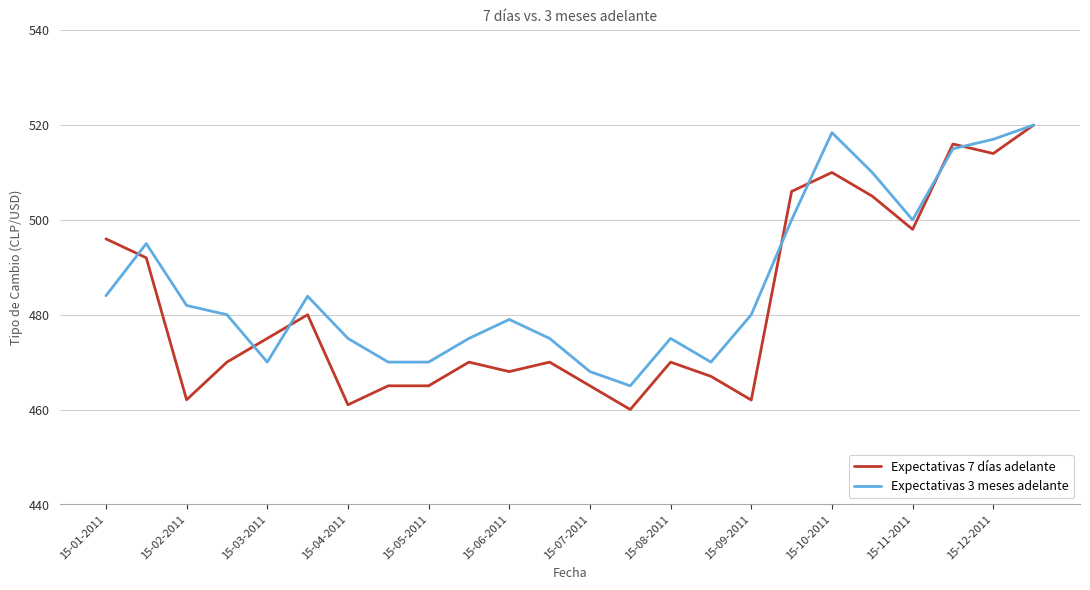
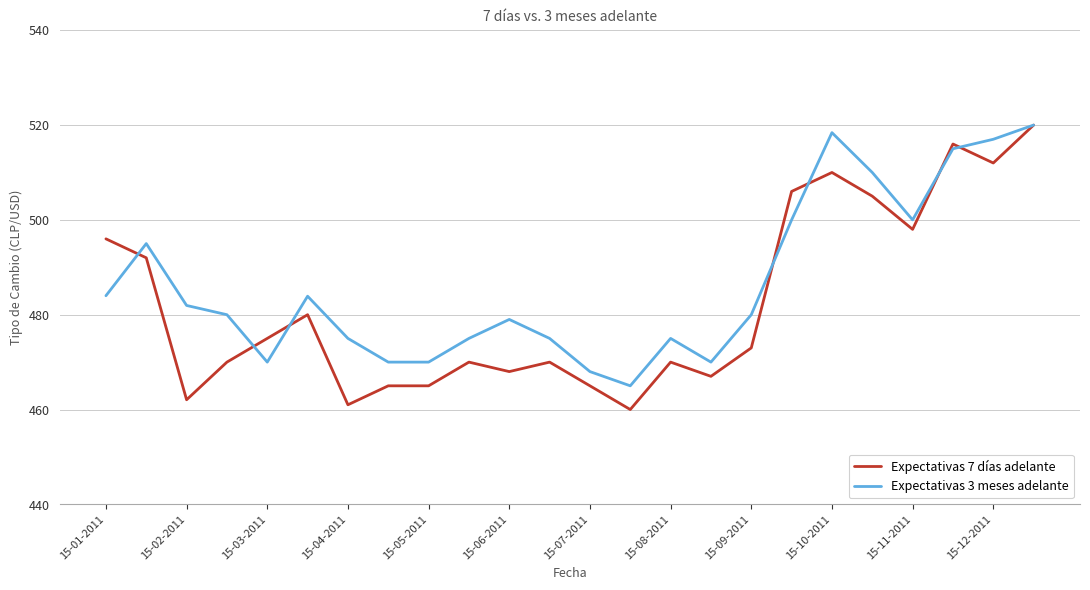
  {
    "Expectativas 7 días adelante": {
      "15-01-2011": 496,
      "15-02-2011": 462,
      "15-03-2011": 475,
      "15-04-2011": 461,
      "15-05-2011": 465,
      "15-06-2011": 468,
      "15-07-2011": 465,
      "15-08-2011": 470,
-     "15-09-2011": 462,
+     "15-09-2011": 473,
      "15-10-2011": 510,
      "15-11-2011": 498,
-     "15-12-2011": 514
+     "15-12-2011": 512
    },
    "Expectativas 3 meses adelante": {
      "15-01-2011": 484,
      "15-02-2011": 482,
      "15-03-2011": 470,
      "15-04-2011": 475,
      "15-05-2011": 470,
      "15-06-2011": 479,
      "15-07-2011": 468,
      "15-08-2011": 475,
      "15-09-2011": 480,
      "15-10-2011": 518,
      "15-11-2011": 500,
      "15-12-2011": 517
    }
  }
